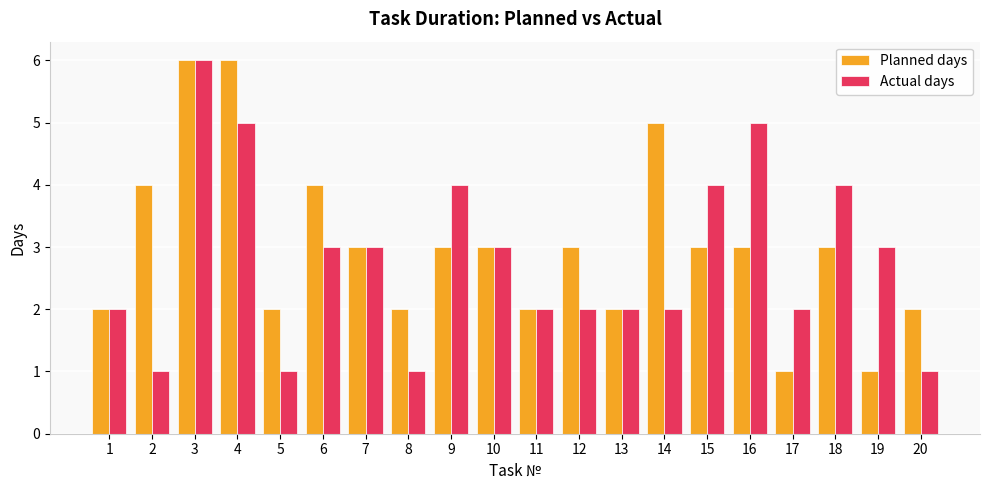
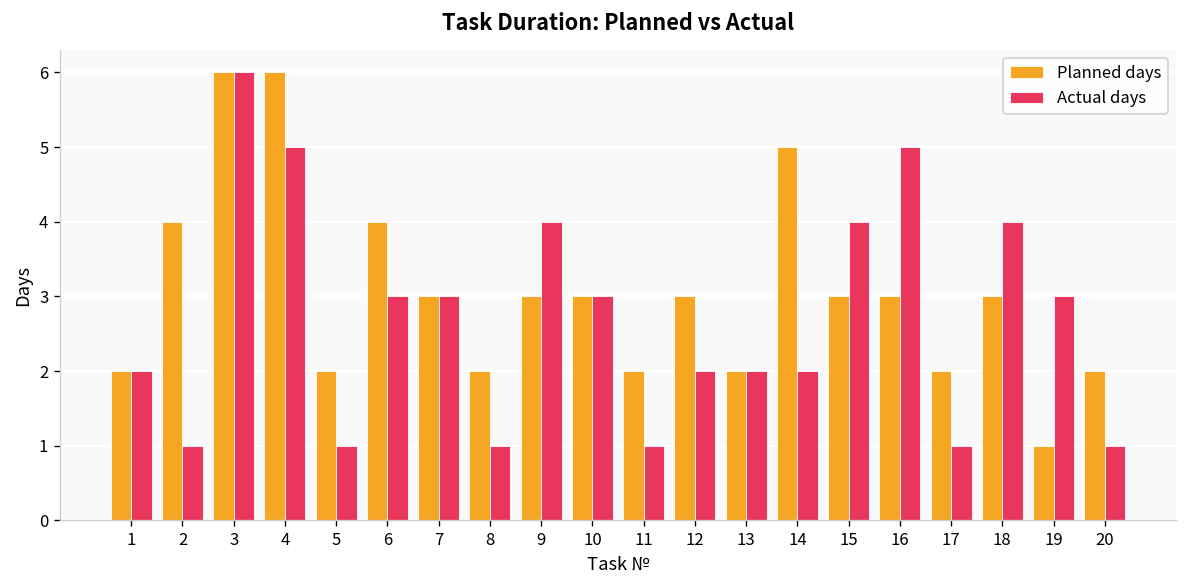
  {
    "Planned days": {
      "1": 2,
      "2": 4,
      "3": 6,
      "4": 6,
      "5": 2,
      "6": 4,
      "7": 3,
      "8": 2,
      "9": 3,
      "10": 3,
      "11": 2,
      "12": 3,
      "13": 2,
      "14": 5,
      "15": 3,
      "16": 3,
-     "17": 1,
+     "17": 2,
      "18": 3,
      "19": 1,
      "20": 2
    },
    "Actual days": {
      "1": 2,
      "2": 1,
      "3": 6,
      "4": 5,
      "5": 1,
      "6": 3,
      "7": 3,
      "8": 1,
      "9": 4,
      "10": 3,
-     "11": 2,
+     "11": 1,
      "12": 2,
      "13": 2,
      "14": 2,
      "15": 4,
      "16": 5,
-     "17": 2,
+     "17": 1,
      "18": 4,
      "19": 3,
      "20": 1
    }
  }
